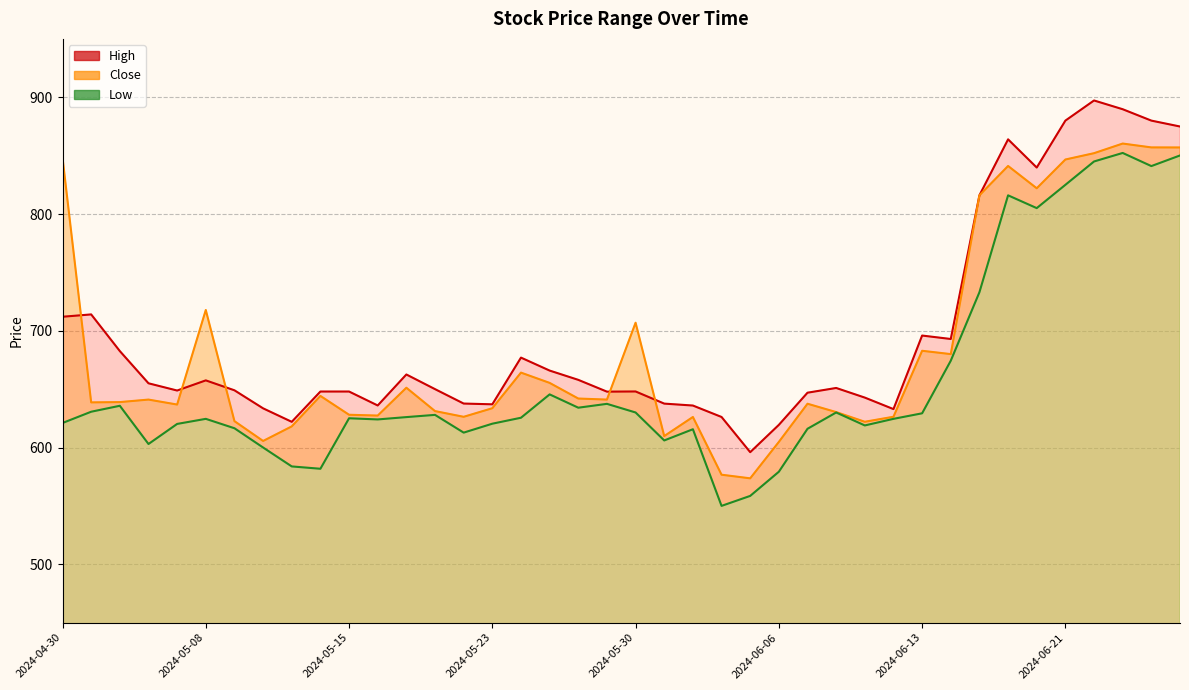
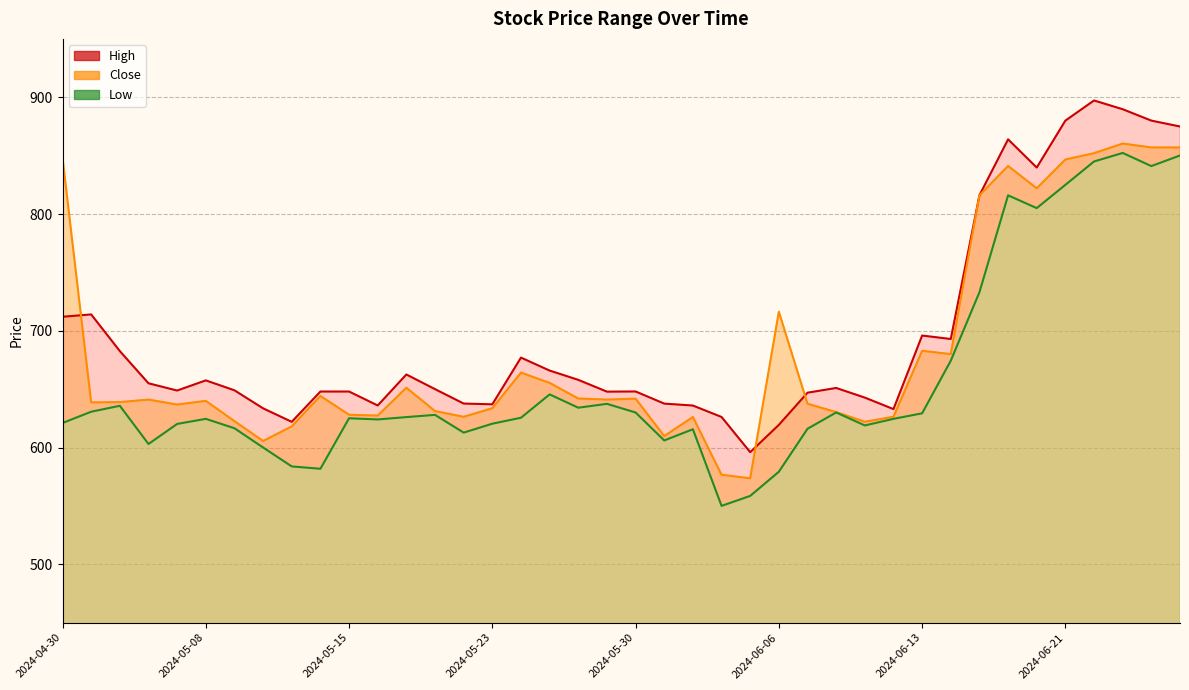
  {
    "Close": {
      "2024-04-30": 848,
-     "2024-05-08": 718,
+     "2024-05-08": 640,
      "2024-05-15": 628,
      "2024-05-23": 634,
-     "2024-05-30": 707,
-     "2024-06-06": 605,
+     "2024-05-30": 642,
+     "2024-06-06": 716,
      "2024-06-13": 683,
      "2024-06-21": 847
    }
  }
